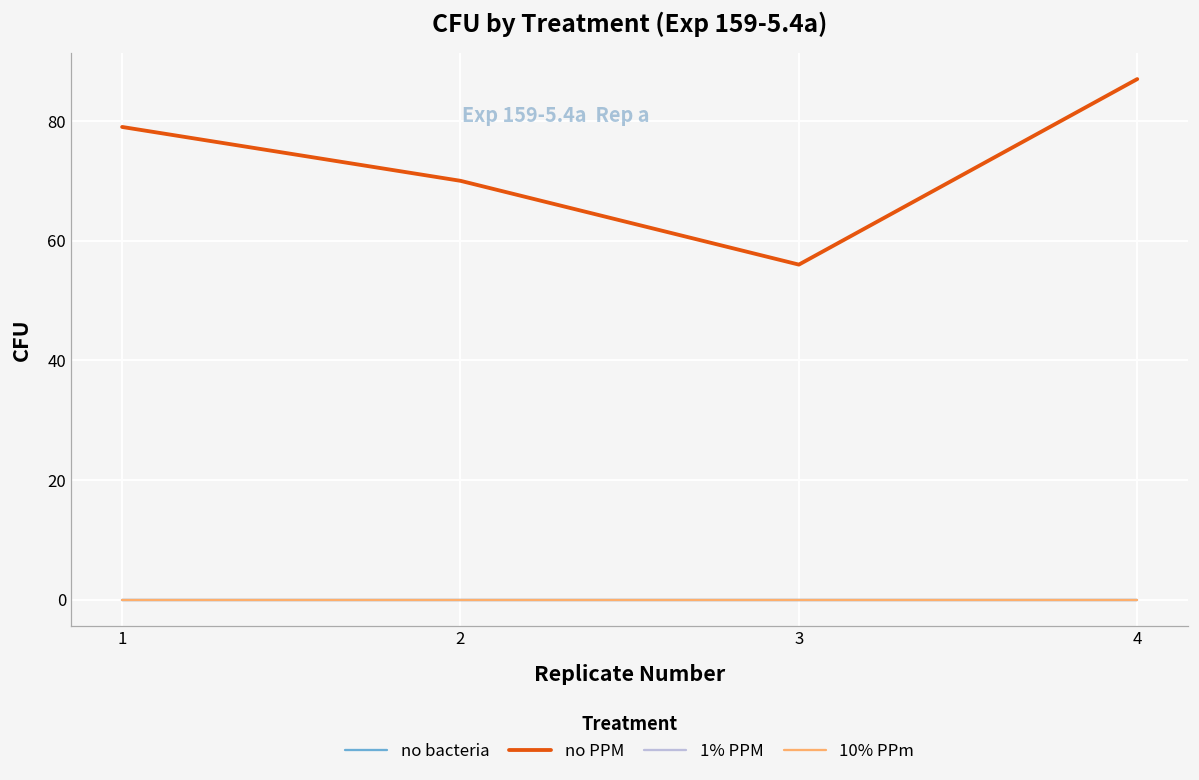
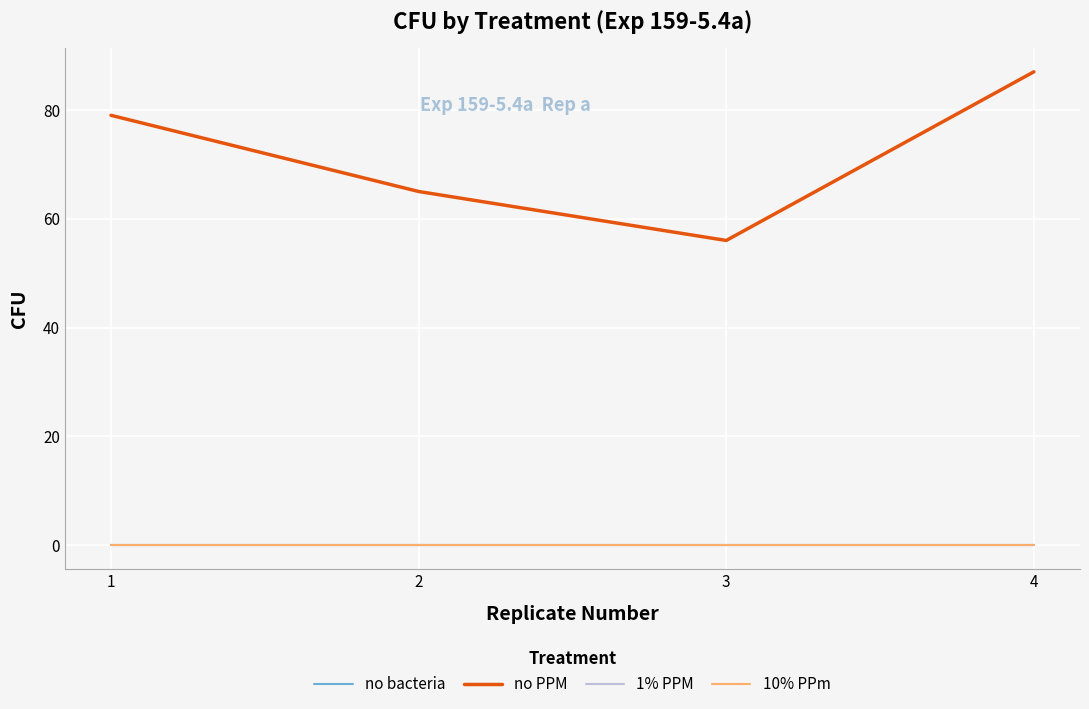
  {
    "10% PPm": {
      "1": 0,
      "2": 0,
      "3": 0,
      "4": 0
    },
    "no PPM": {
      "1": 79,
-     "2": 70,
+     "2": 65,
      "3": 56,
      "4": 87
    }
  }
